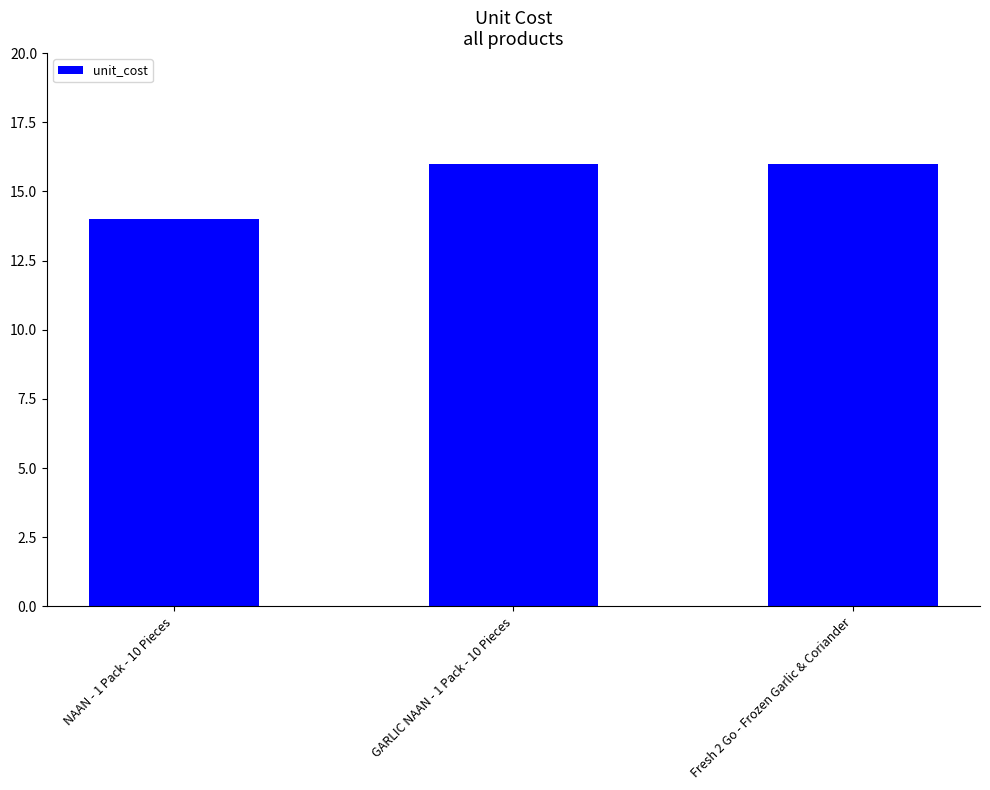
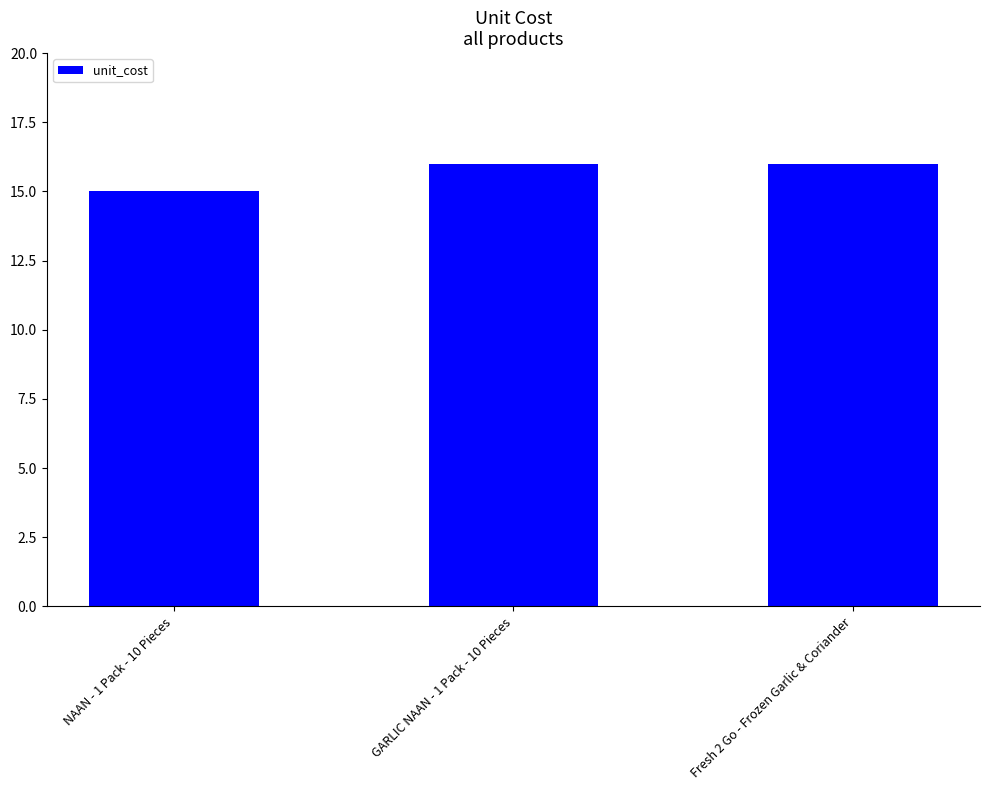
  {
-   "NAAN - 1 Pack - 10 Pieces": 14,
+   "NAAN - 1 Pack - 10 Pieces": 15,
    "GARLIC NAAN - 1 Pack - 10 Pieces": 16,
    "Fresh 2 Go - Frozen Garlic & Coriander": 16
  }
